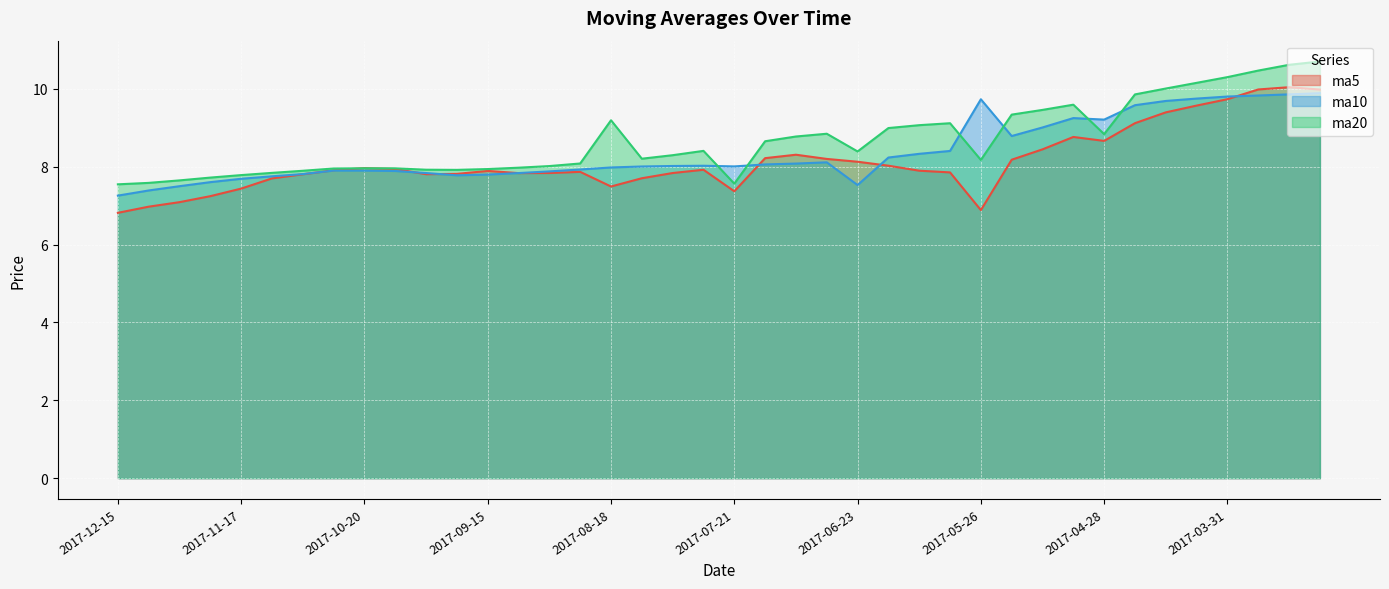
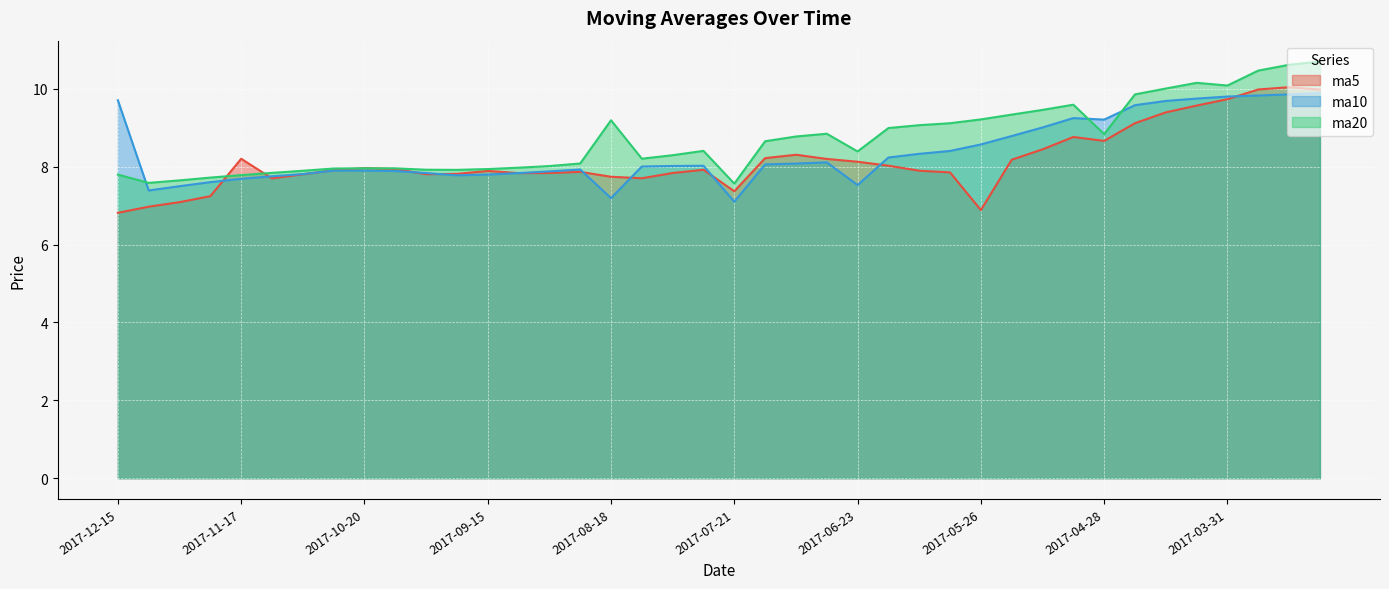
  {
    "ma5": {
      "2017-12-15": 6.8,
-     "2017-11-17": 7.4,
-     "2017-08-18": 7.5,
+     "2017-11-17": 8.2,
+     "2017-08-18": 7.7,
      "2017-07-21": 7.4,
      "2017-06-23": 8.1,
      "2017-05-26": 6.9,
      "2017-04-28": 8.7,
      "2017-03-31": 9.7
    },
    "ma10": {
-     "2017-12-15": 7.3,
+     "2017-12-15": 9.7,
      "2017-11-17": 7.7,
      "2017-09-15": 7.8,
-     "2017-08-18": 8.0,
-     "2017-07-21": 8.0,
+     "2017-08-18": 7.2,
+     "2017-07-21": 7.1,
      "2017-06-23": 7.5,
-     "2017-05-26": 9.7,
+     "2017-05-26": 8.6,
      "2017-04-28": 9.2,
      "2017-03-31": 9.8
    },
    "ma20": {
-     "2017-12-15": 7.5,
+     "2017-12-15": 7.8,
      "2017-11-17": 7.8,
      "2017-08-18": 9.2,
      "2017-07-21": 7.6,
      "2017-06-23": 8.4,
-     "2017-05-26": 8.2,
+     "2017-05-26": 9.2,
      "2017-04-28": 8.8,
-     "2017-03-31": 10.3
+     "2017-03-31": 10.1
    }
  }
